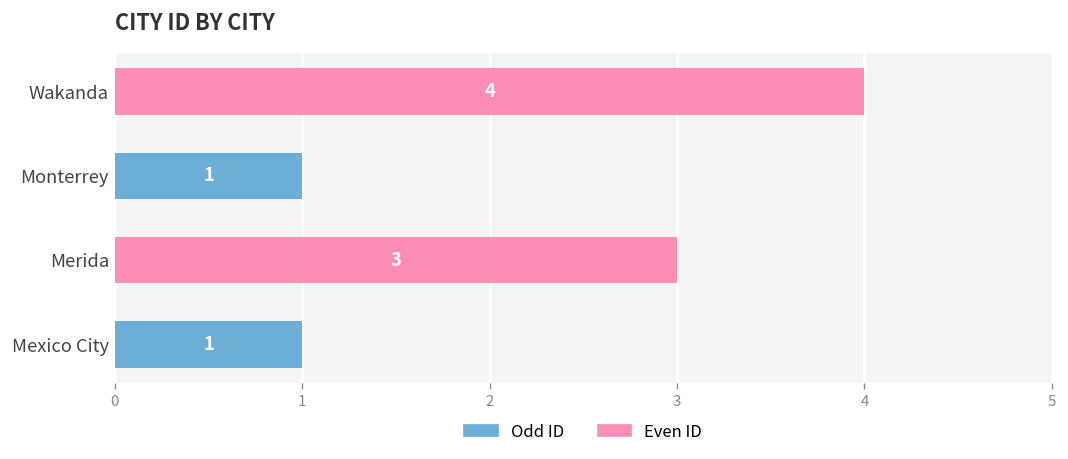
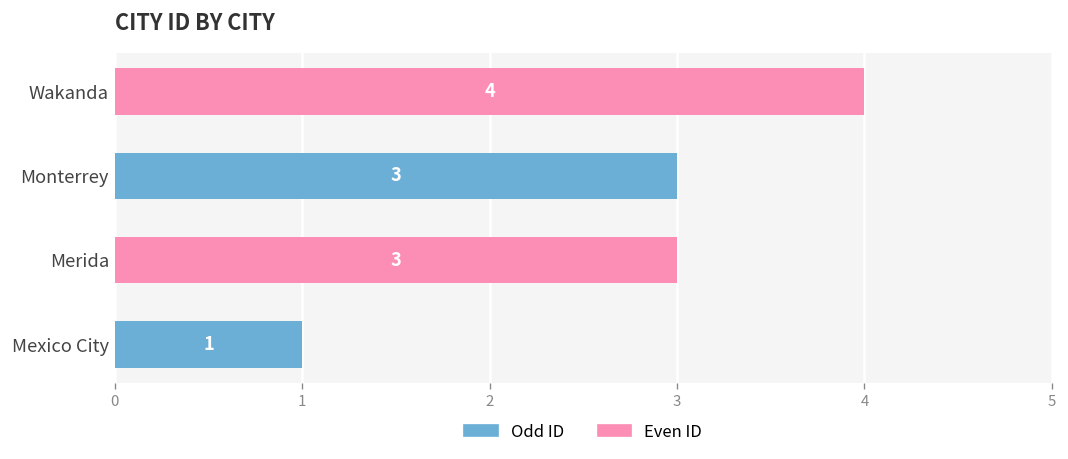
  {
    "Wakanda": 4,
-   "Monterrey": 1,
+   "Monterrey": 3,
    "Merida": 3,
    "Mexico City": 1
  }
